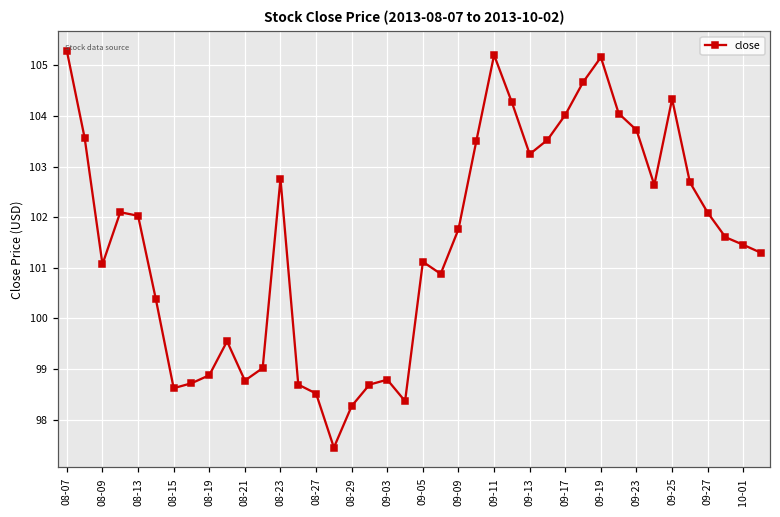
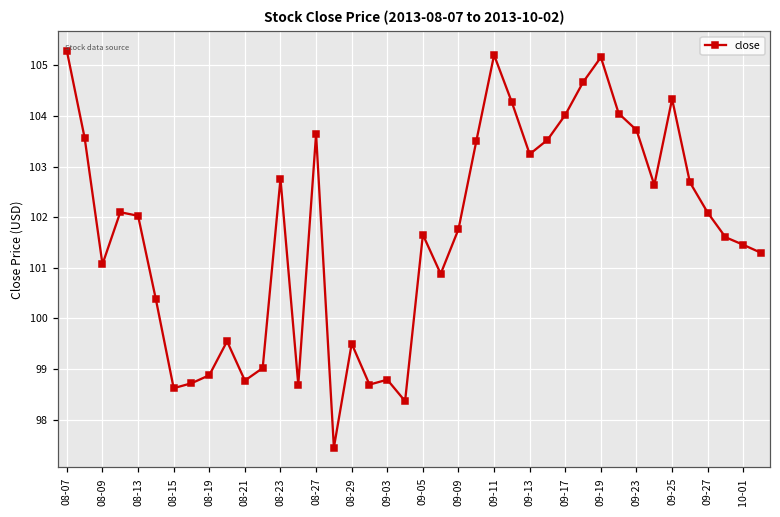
  {
    "08-07": 105.3,
    "08-09": 101.1,
    "08-13": 102.0,
    "08-15": 98.6,
    "08-19": 98.9,
    "08-21": 98.8,
    "08-23": 102.8,
-   "08-27": 98.5,
-   "08-29": 98.3,
+   "08-27": 103.6,
+   "08-29": 99.5,
    "09-03": 98.8,
-   "09-05": 101.1,
+   "09-05": 101.7,
    "09-09": 101.8,
    "09-11": 105.2,
    "09-13": 103.2,
    "09-17": 104.0,
    "09-19": 105.2,
    "09-23": 103.7,
    "09-25": 104.3,
    "09-27": 102.1,
    "10-01": 101.5
  }
